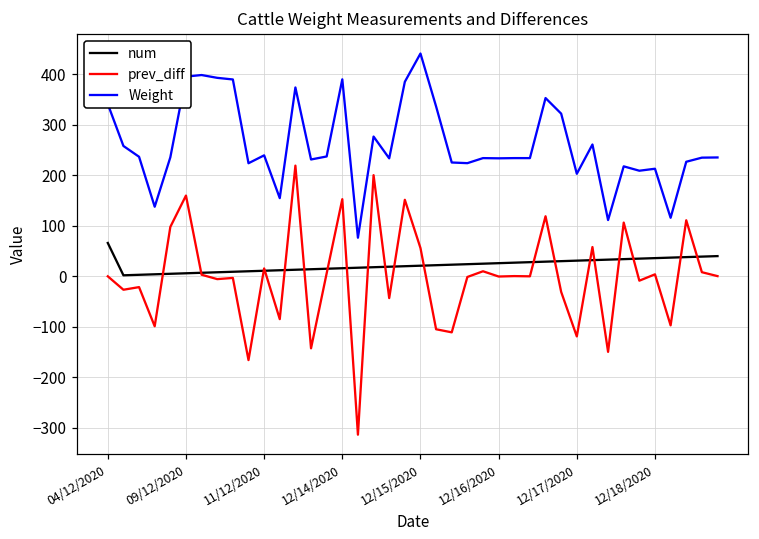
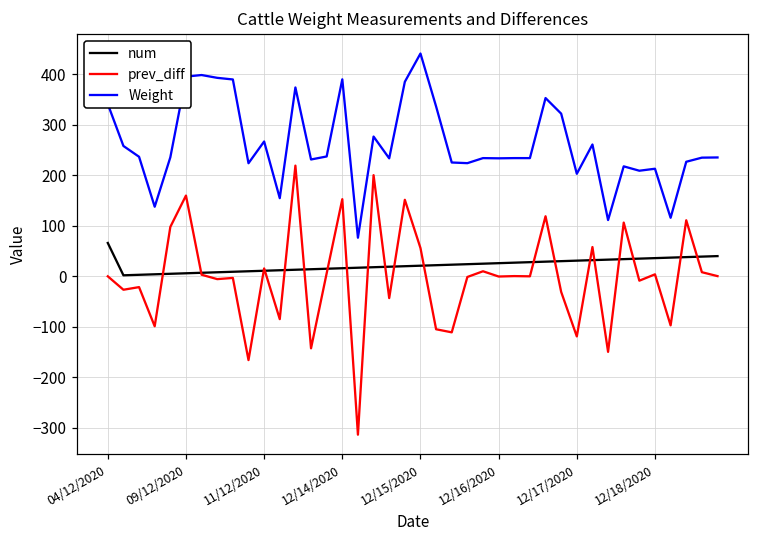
  {
    "num": {
      "04/12/2020": 70
    },
    "prev_diff": {
      "04/12/2020": 0
    },
    "Weight": {
-     "11/12/2020": 240
+     "11/12/2020": 270
    }
  }
